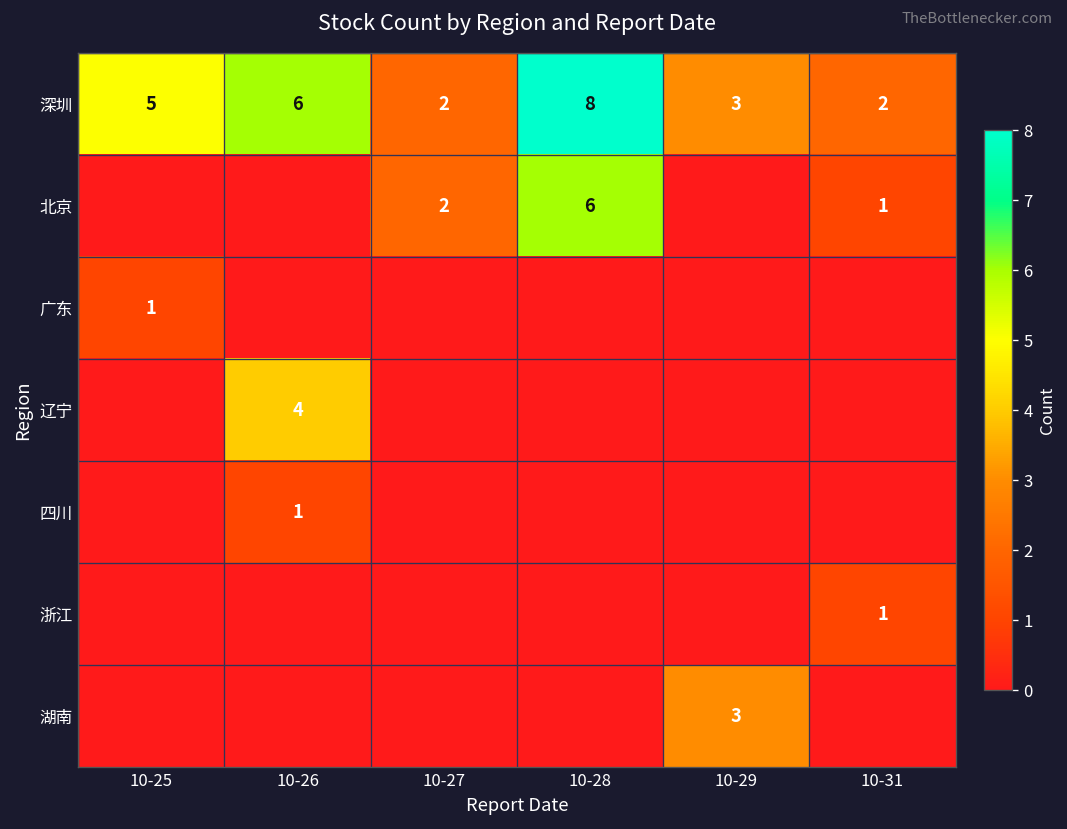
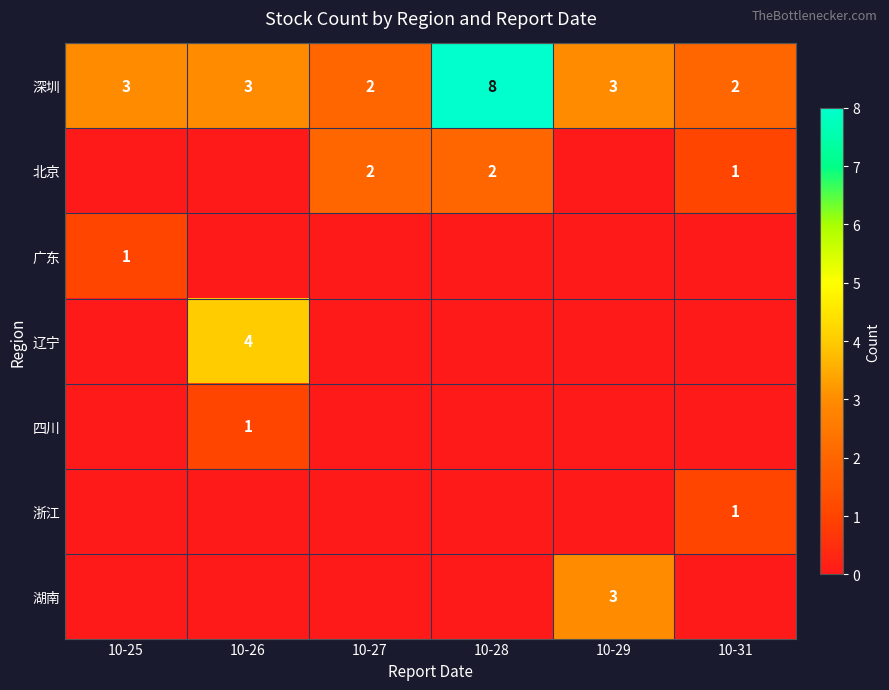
  {
    "深圳": {
-     "10-25": 5,
-     "10-26": 6,
+     "10-25": 3,
+     "10-26": 3,
      "10-27": 2,
      "10-28": 8,
      "10-29": 3,
      "10-31": 2
    },
    "北京": {
      "10-27": 2,
-     "10-28": 6,
+     "10-28": 2,
      "10-31": 1
    },
    "广东": {
      "10-25": 1
    },
    "辽宁": {
      "10-26": 4
    },
    "四川": {
      "10-26": 1
    },
    "浙江": {
      "10-31": 1
    },
    "湖南": {
      "10-29": 3
    }
  }
